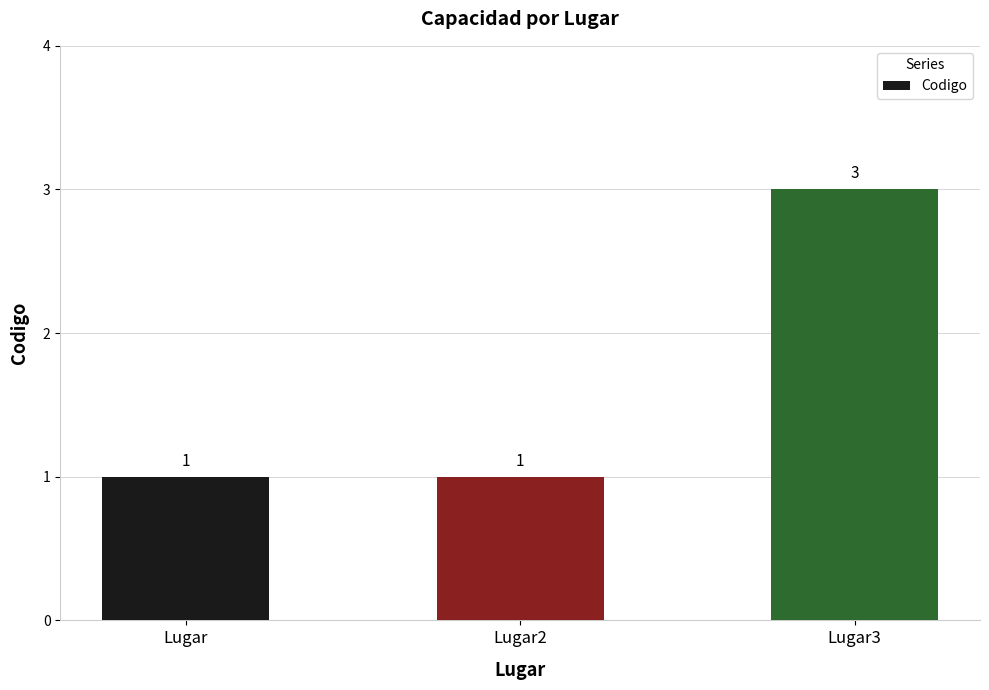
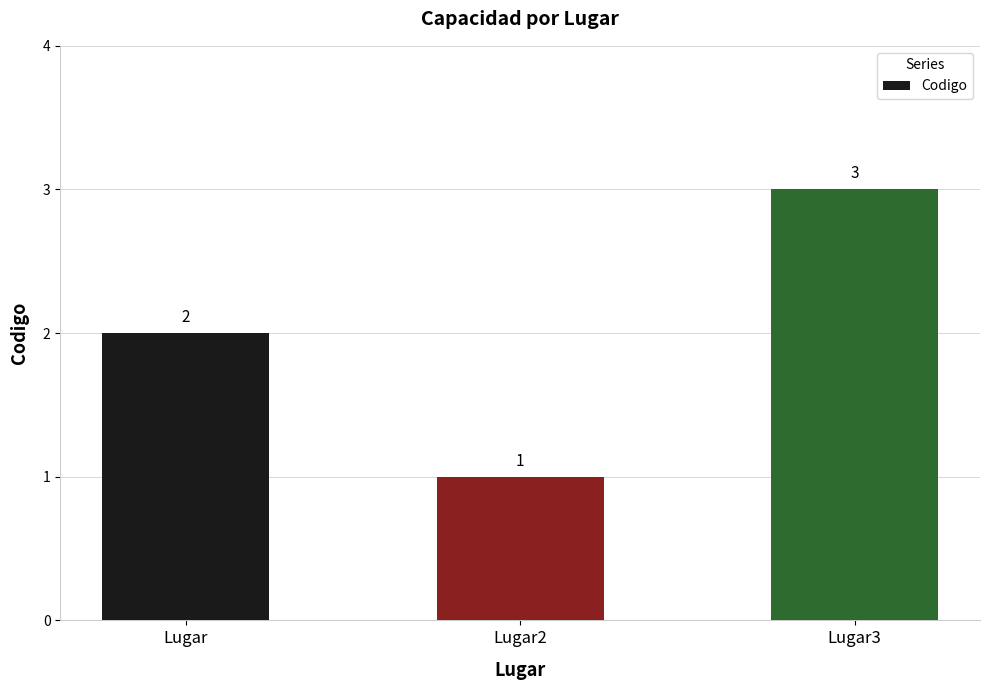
  {
-   "Lugar": 1,
+   "Lugar": 2,
    "Lugar2": 1,
    "Lugar3": 3
  }
